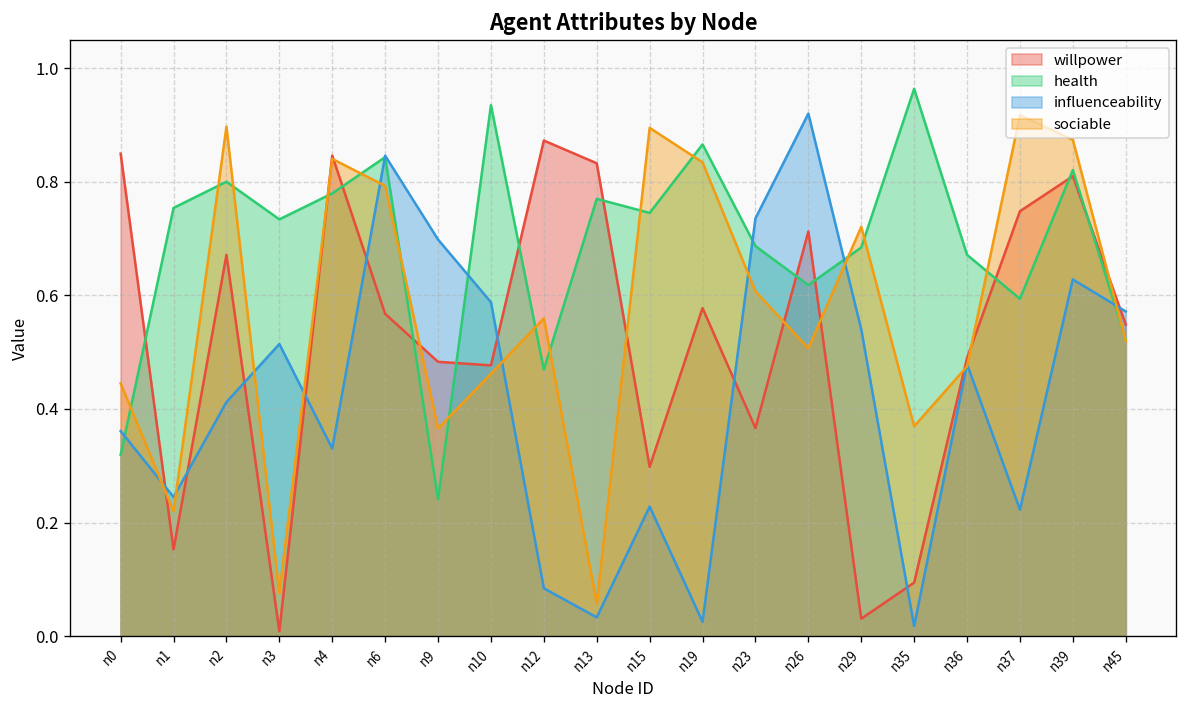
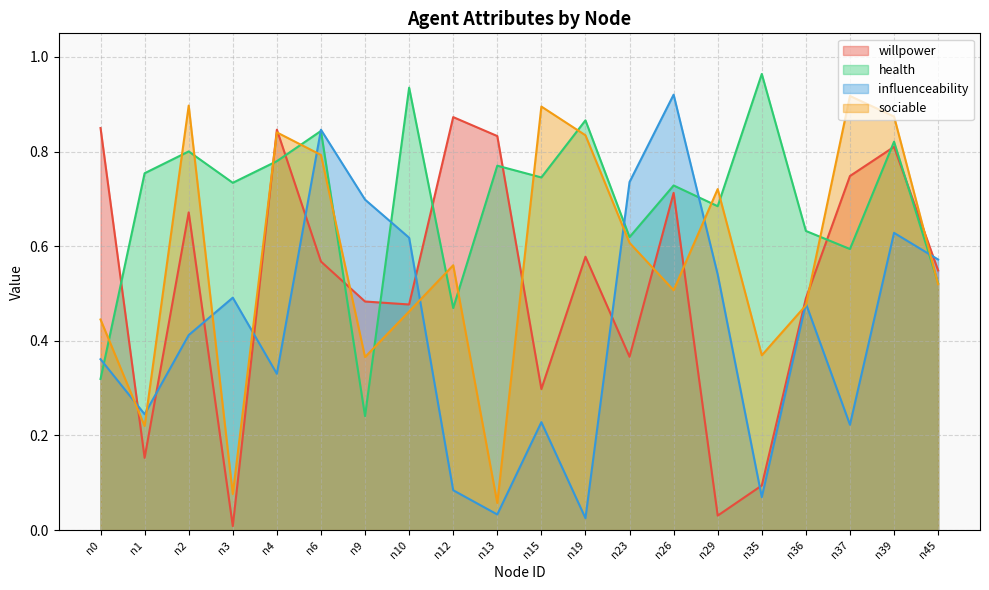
  {
    "health": {
      "n0": 0.32,
      "n1": 0.75,
      "n2": 0.80,
      "n3": 0.73,
      "n4": 0.78,
      "n9": 0.24,
      "n10": 0.94,
      "n12": 0.47,
      "n13": 0.77,
      "n15": 0.75,
      "n19": 0.87,
-     "n23": 0.69,
-     "n26": 0.62,
+     "n23": 0.62,
+     "n26": 0.73,
      "n29": 0.68,
      "n35": 0.96,
-     "n36": 0.67,
+     "n36": 0.63,
      "n37": 0.59,
      "n39": 0.82
    },
    "influenceability": {
      "n0": 0.36,
      "n1": 0.24,
      "n2": 0.41,
-     "n3": 0.51,
+     "n3": 0.49,
      "n4": 0.33,
      "n9": 0.70,
-     "n10": 0.59,
+     "n10": 0.62,
      "n12": 0.08,
      "n13": 0.03,
      "n15": 0.23,
      "n19": 0.03,
      "n23": 0.74,
      "n26": 0.92,
      "n29": 0.54,
-     "n35": 0.02,
+     "n35": 0.07,
      "n37": 0.22,
      "n39": 0.63,
      "n45": 0.57
    }
  }
